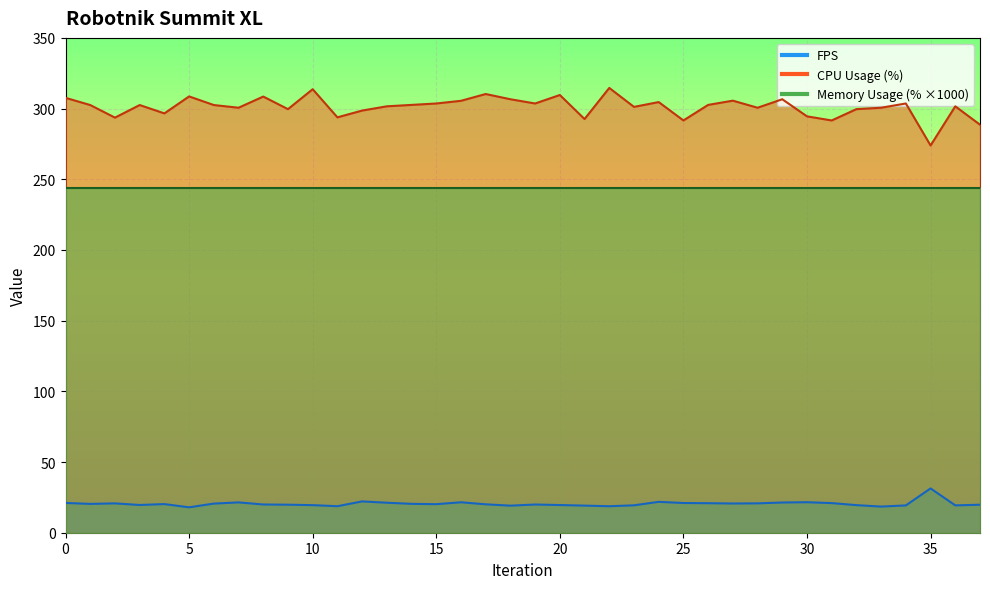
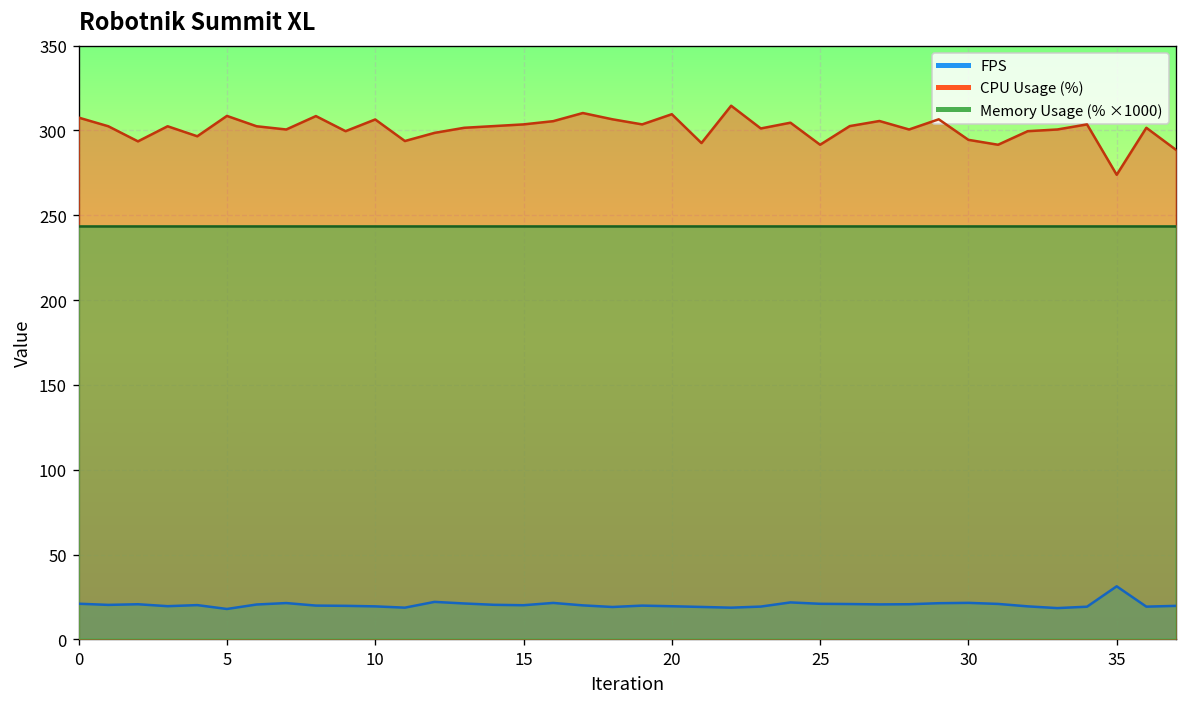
  {
    "FPS": {
      "0": 21,
      "5": 18,
      "10": 20,
      "15": 20,
      "20": 20,
      "25": 21,
      "30": 22,
      "35": 31
    },
    "CPU Usage (%)": {
      "0": 308,
      "5": 309,
-     "10": 314,
+     "10": 307,
      "15": 304,
      "20": 310,
      "25": 292,
      "30": 295,
      "35": 274
    },
    "Memory Usage (% ×1000)": {
      "0": 244,
      "5": 244,
      "10": 244,
      "15": 244,
      "20": 244,
      "25": 244,
      "30": 244,
      "35": 244
    }
  }
